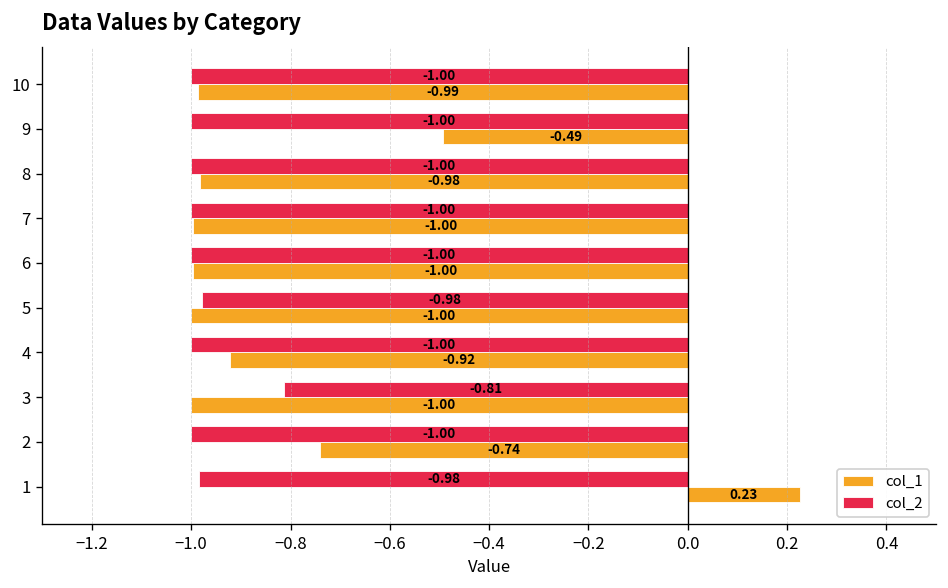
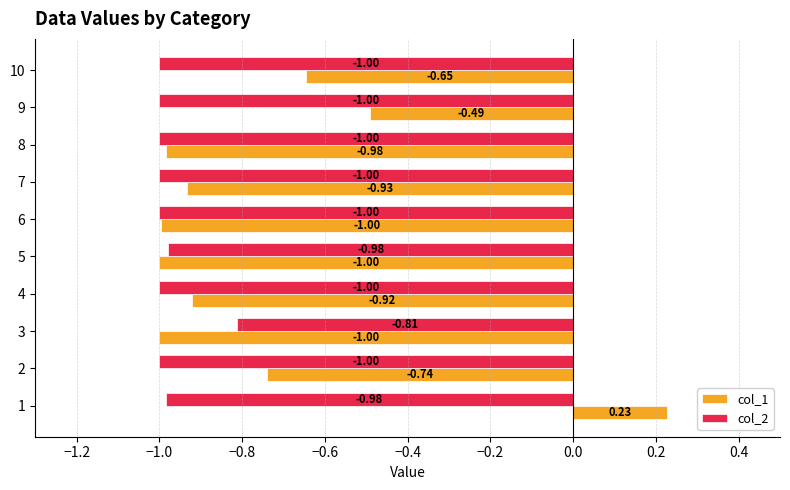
  {
    "col_1": {
-     "10": -0.99,
+     "10": -0.65,
      "9": -0.49,
      "8": -0.98,
-     "7": -1.00,
+     "7": -0.93,
      "6": -1.00,
      "5": -1.00,
      "4": -0.92,
      "3": -1.00,
      "2": -0.74,
      "1": 0.23
    },
    "col_2": {
      "10": -1.00,
      "9": -1.00,
      "8": -1.00,
      "7": -1.00,
      "6": -1.00,
      "5": -0.98,
      "4": -1.00,
      "3": -0.81,
      "2": -1.00,
      "1": -0.98
    }
  }
